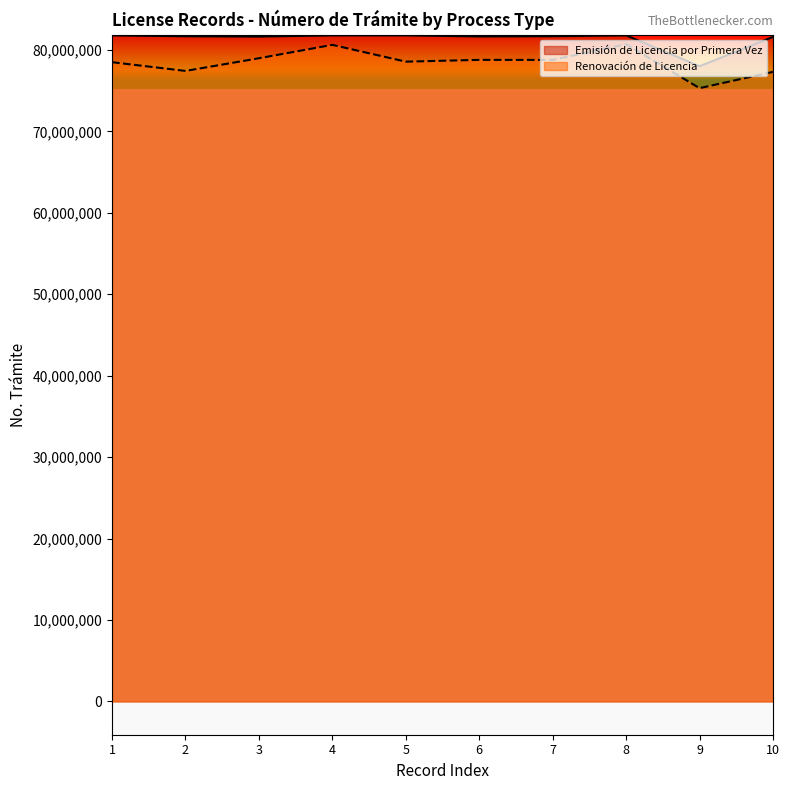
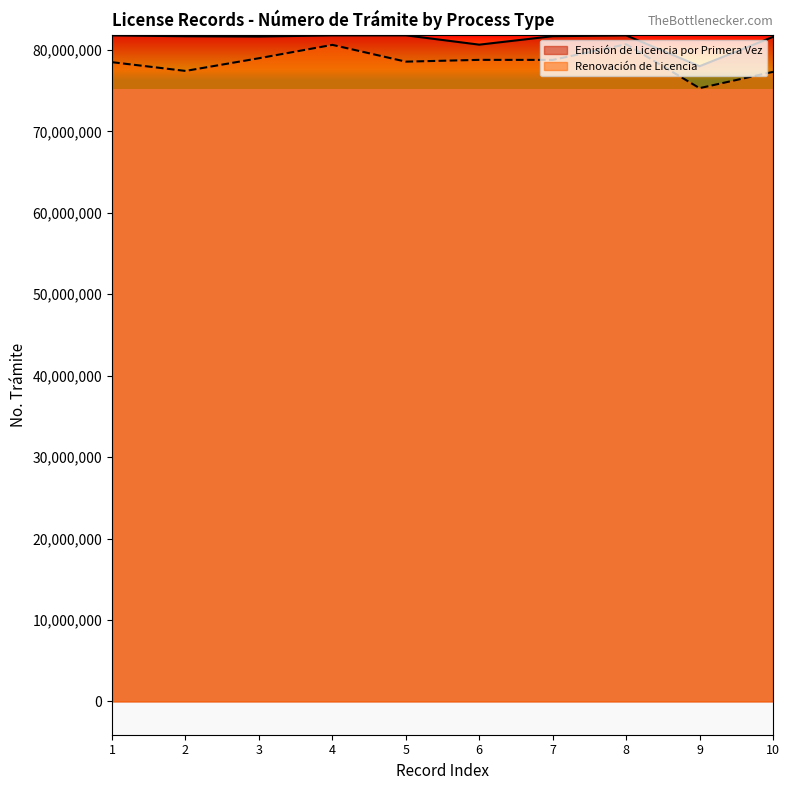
  {
    "Emisión de Licencia por Primera Vez": {
      "1": "82,000,000",
      "2": "82,000,000",
      "3": "82,000,000",
      "4": "82,000,000",
      "5": "82,000,000",
-     "6": "82,000,000",
+     "6": "81,000,000",
      "7": "82,000,000",
      "8": "82,000,000",
      "10": "82,000,000"
    },
    "Renovación de Licencia": {
      "1": "79,000,000",
      "2": "77,000,000",
      "3": "79,000,000",
      "4": "81,000,000",
      "5": "79,000,000",
      "6": "79,000,000",
      "9": "75,000,000",
      "10": "77,000,000"
    }
  }
